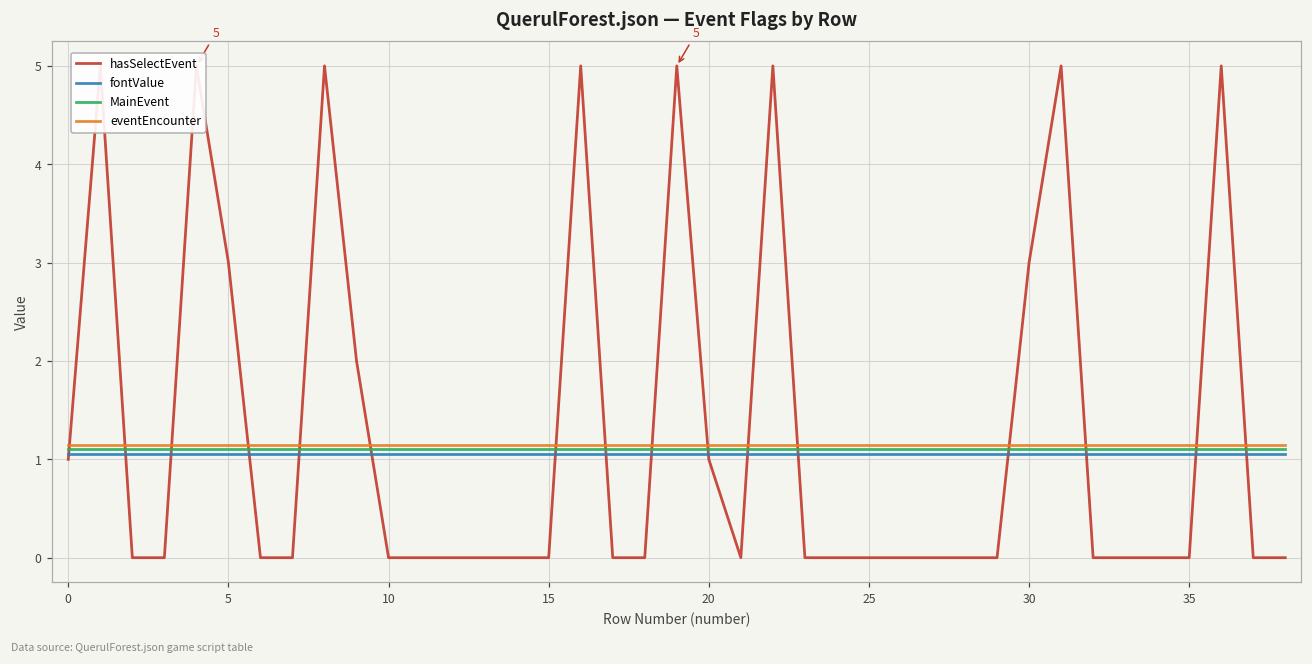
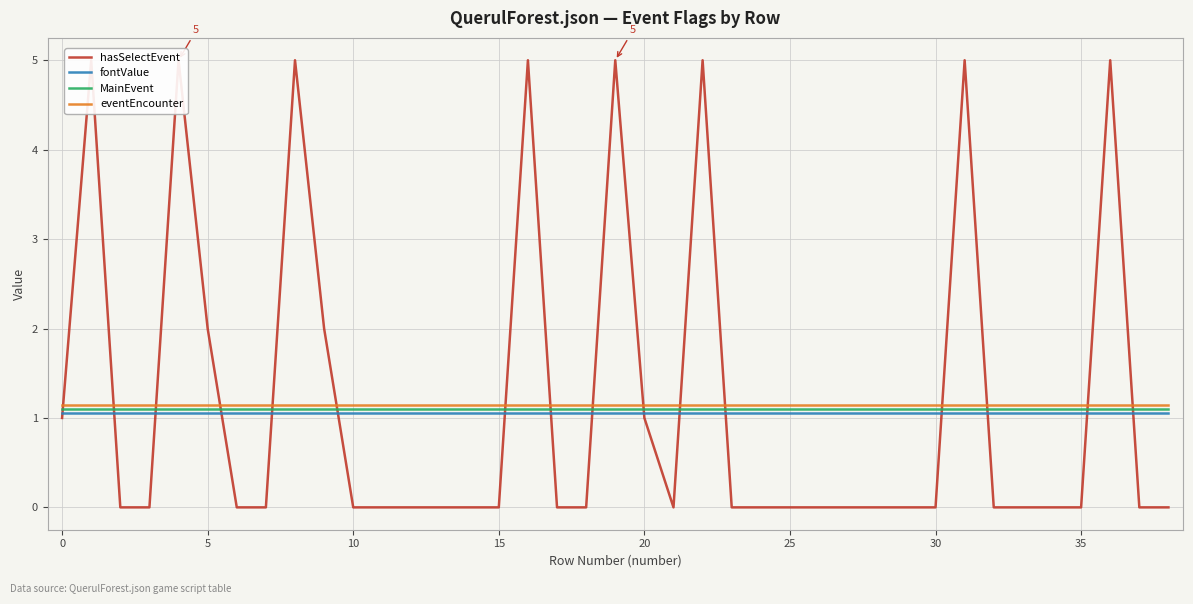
  {
    "hasSelectEvent": {
      "0": 1,
-     "5": 3,
+     "5": 2,
      "10": 0,
      "15": 0,
      "20": 1,
      "25": 0,
-     "30": 3,
+     "30": 0,
      "35": 0
    },
    "fontValue": {
      "0": 1.1,
      "5": 1.1,
      "10": 1.1,
      "15": 1.1,
      "20": 1.1,
      "25": 1.1,
      "30": 1.1,
      "35": 1.1
    },
    "MainEvent": {
      "0": 1.1,
      "5": 1.1,
      "10": 1.1,
      "15": 1.1,
      "20": 1.1,
      "25": 1.1,
      "30": 1.1,
      "35": 1.1
    },
    "eventEncounter": {
      "0": 1.2,
      "5": 1.2,
      "10": 1.2,
      "15": 1.2,
      "20": 1.2,
      "25": 1.2,
      "30": 1.2,
      "35": 1.2
    }
  }
